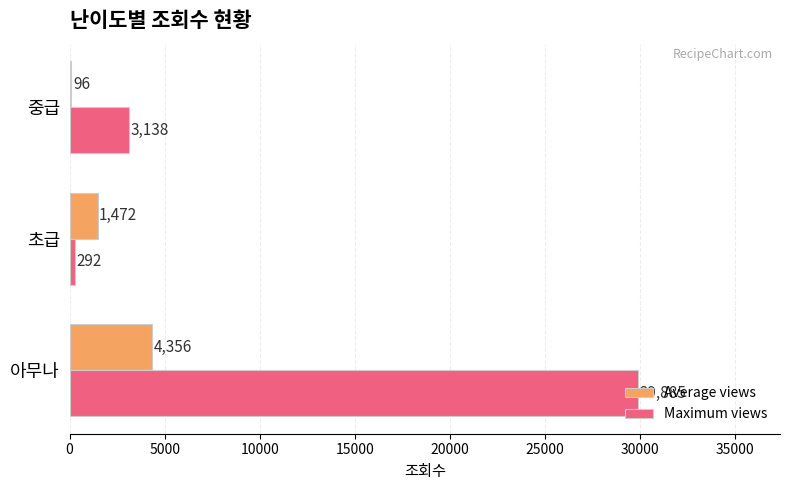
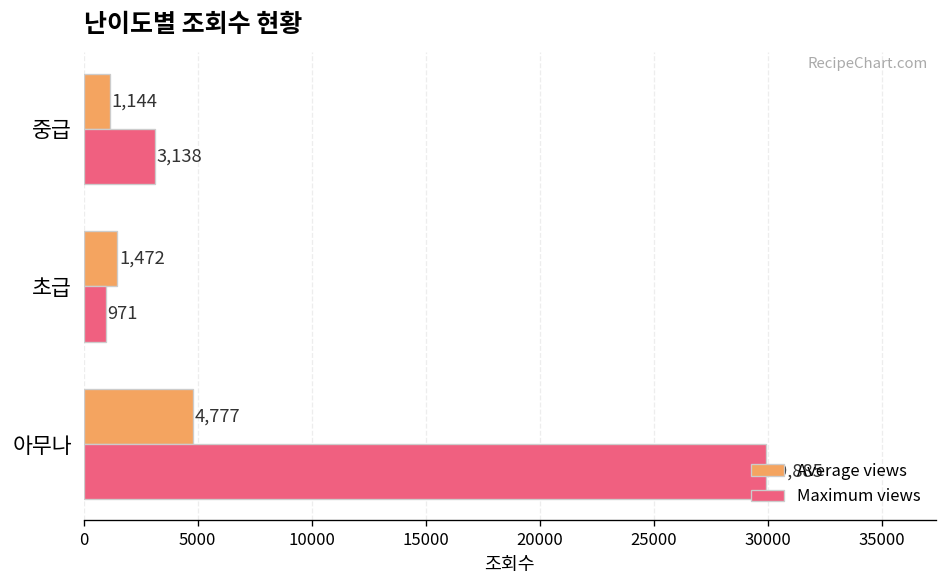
  {
    "Average views": {
-     "중급": "96",
+     "중급": "1,144",
      "초급": "1,472",
-     "아무나": "4,356"
+     "아무나": "4,777"
    },
    "Maximum views": {
      "중급": "3,138",
-     "초급": "292",
+     "초급": "971",
      "아무나": "29,885"
    }
  }
